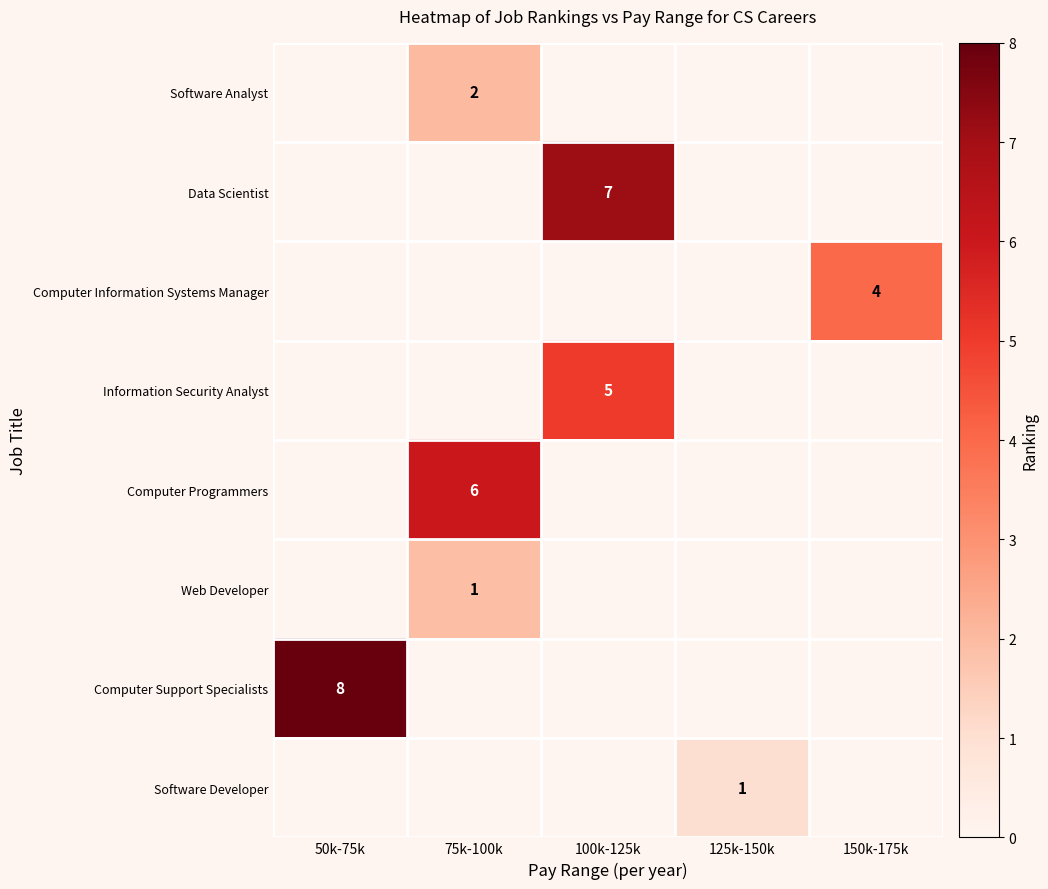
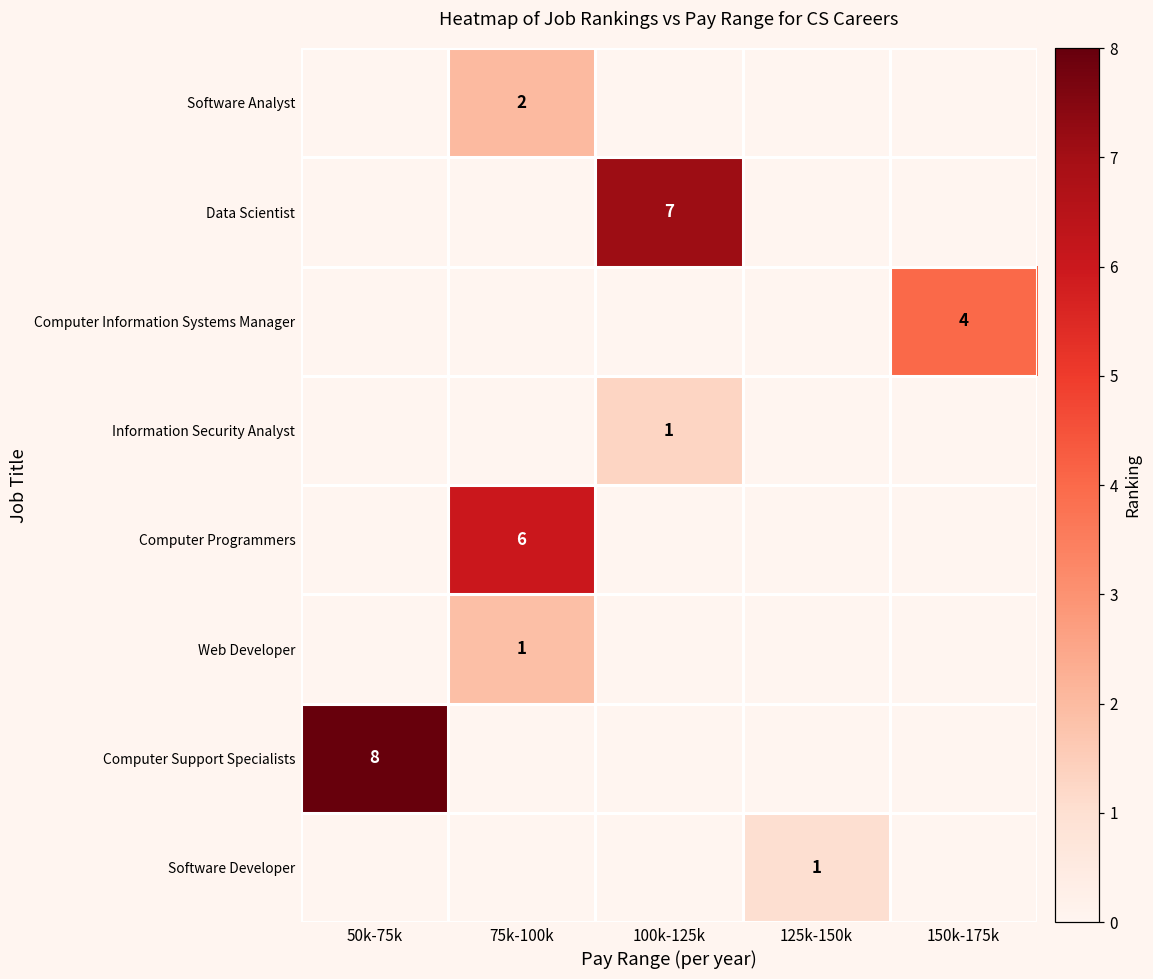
  {
    "Software Analyst": {
      "75k-100k": 2
    },
    "Data Scientist": {
      "100k-125k": 7
    },
    "Computer Information Systems Manager": {
      "150k-175k": 4
    },
    "Information Security Analyst": {
-     "100k-125k": 5
+     "100k-125k": 1
    },
    "Computer Programmers": {
      "75k-100k": 6
    },
    "Web Developer": {
      "75k-100k": 1
    },
    "Computer Support Specialists": {
      "50k-75k": 8
    },
    "Software Developer": {
      "125k-150k": 1
    }
  }
